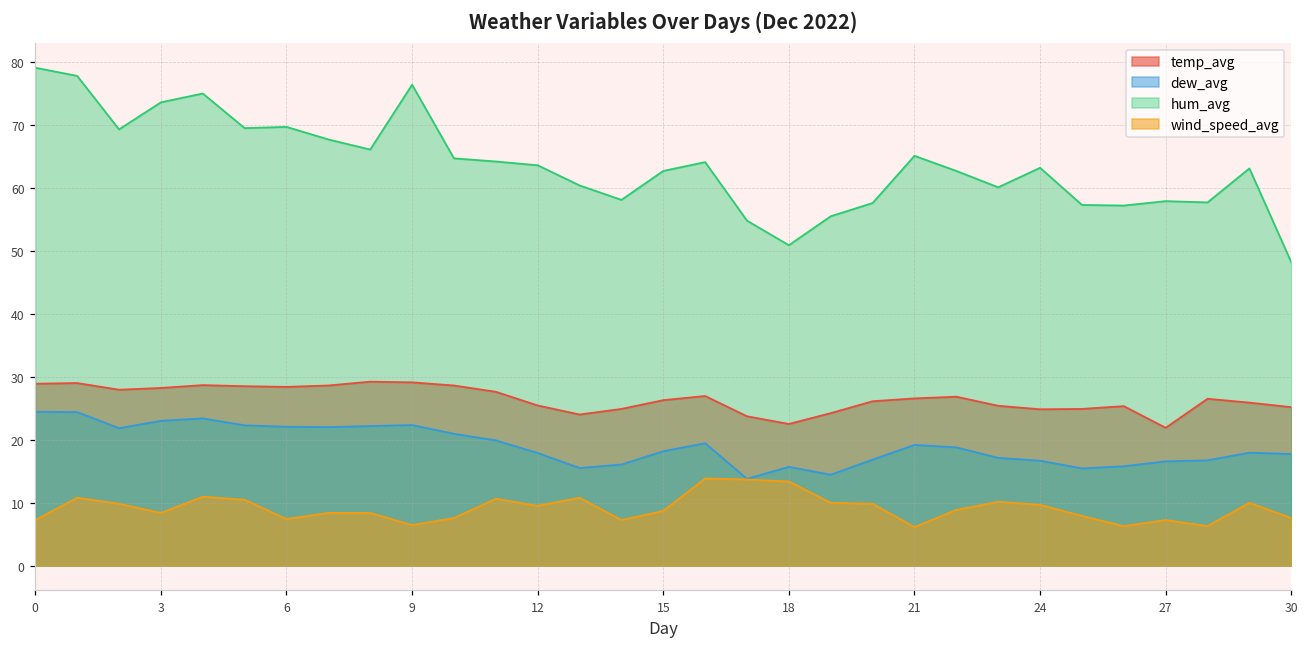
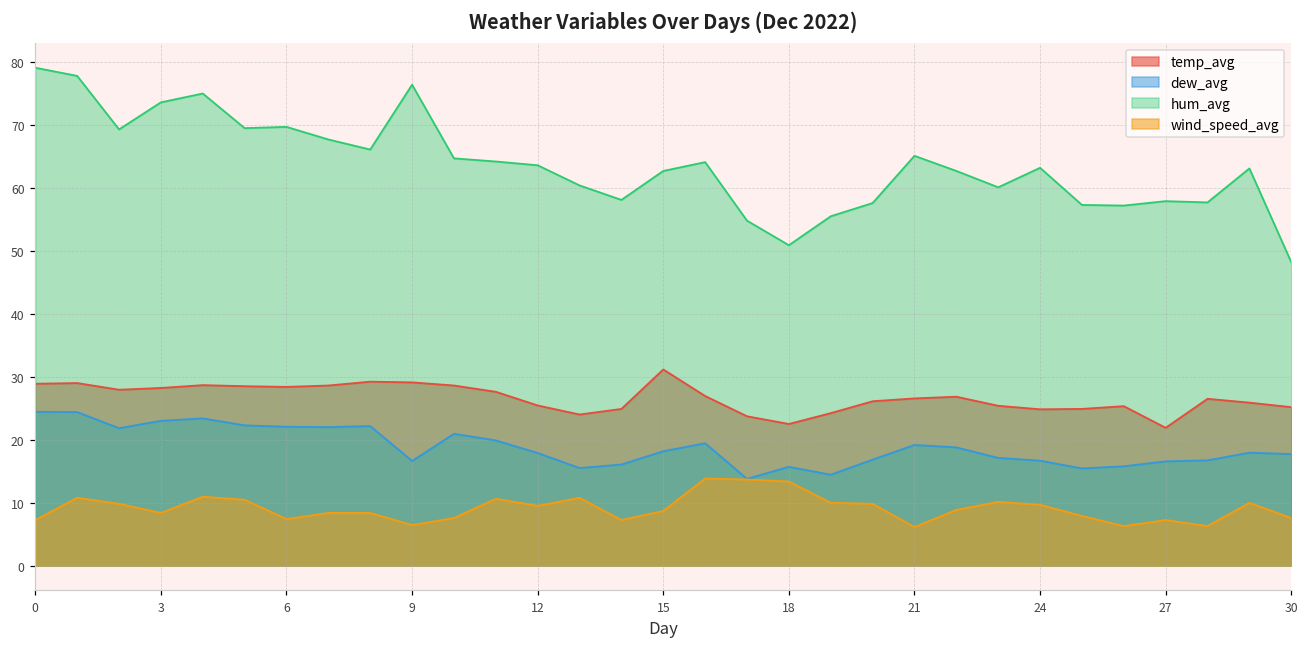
  {
    "temp_avg": {
      "0": 29,
      "3": 28,
      "6": 28,
      "9": 29,
      "12": 25,
-     "15": 26,
+     "15": 31,
      "18": 23,
      "21": 27,
      "24": 25,
      "27": 22,
      "30": 25
    },
    "dew_avg": {
      "0": 24,
      "3": 23,
      "6": 22,
-     "9": 22,
+     "9": 17,
      "12": 18,
      "15": 18,
      "18": 16,
      "21": 19,
      "24": 17,
      "27": 17,
      "30": 18
    },
    "hum_avg": {
      "0": 79,
      "3": 74,
      "6": 70,
      "9": 76,
      "12": 64,
      "15": 63,
      "18": 51,
      "21": 65,
      "24": 63,
      "27": 58,
      "30": 48
    },
    "wind_speed_avg": {
      "0": 7,
      "3": 8,
      "6": 7,
      "9": 6,
      "12": 10,
      "15": 9,
      "18": 13,
      "21": 6,
      "24": 10,
      "27": 7,
      "30": 8
    }
  }
